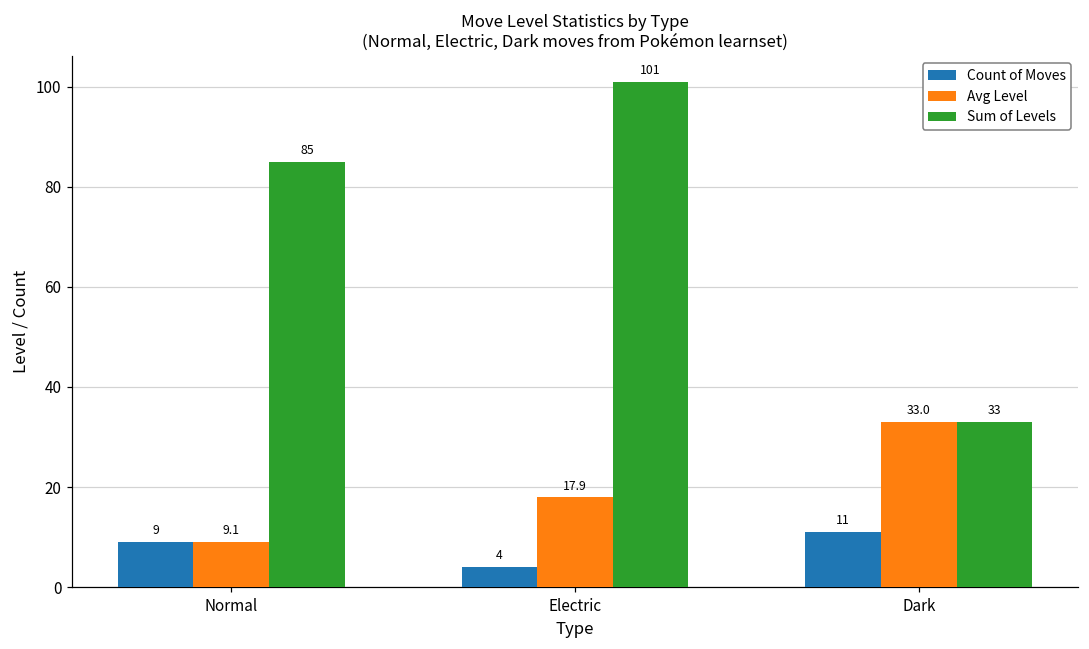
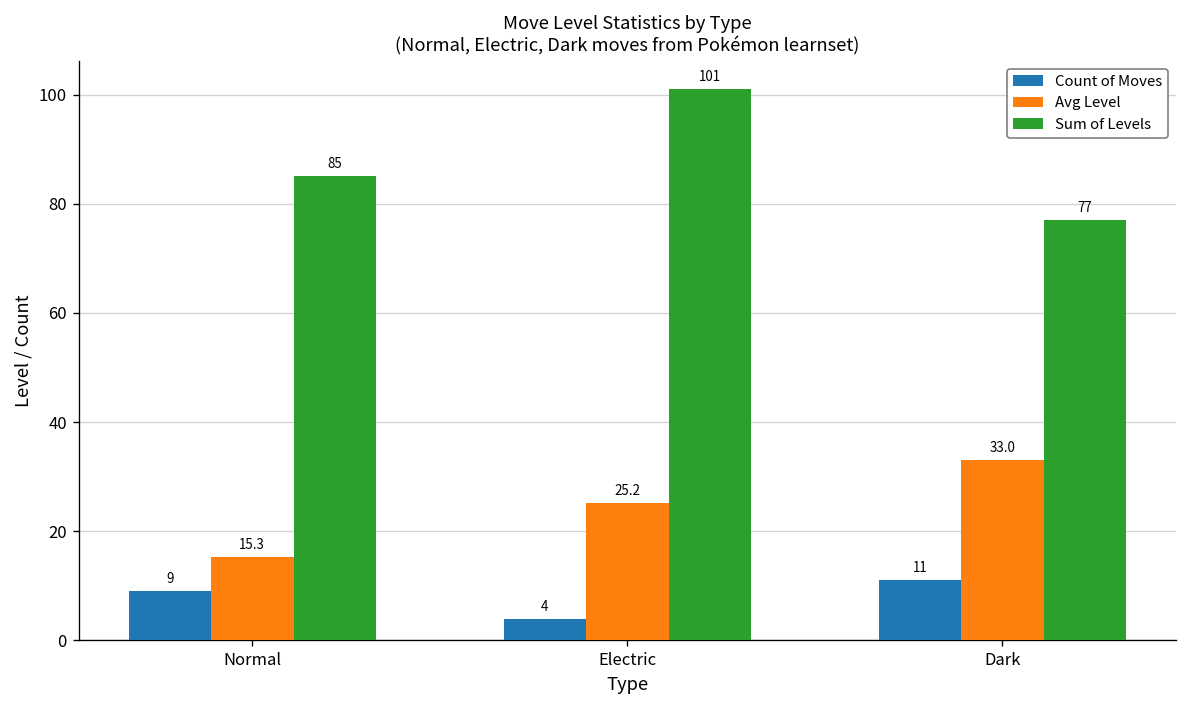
  {
    "Count of Moves": {
      "Normal": 9,
      "Electric": 4,
      "Dark": 11
    },
    "Avg Level": {
-     "Normal": 9.1,
-     "Electric": 17.9,
+     "Normal": 15.3,
+     "Electric": 25.2,
      "Dark": 33.0
    },
    "Sum of Levels": {
      "Normal": 85,
      "Electric": 101,
-     "Dark": 33
+     "Dark": 77
    }
  }
